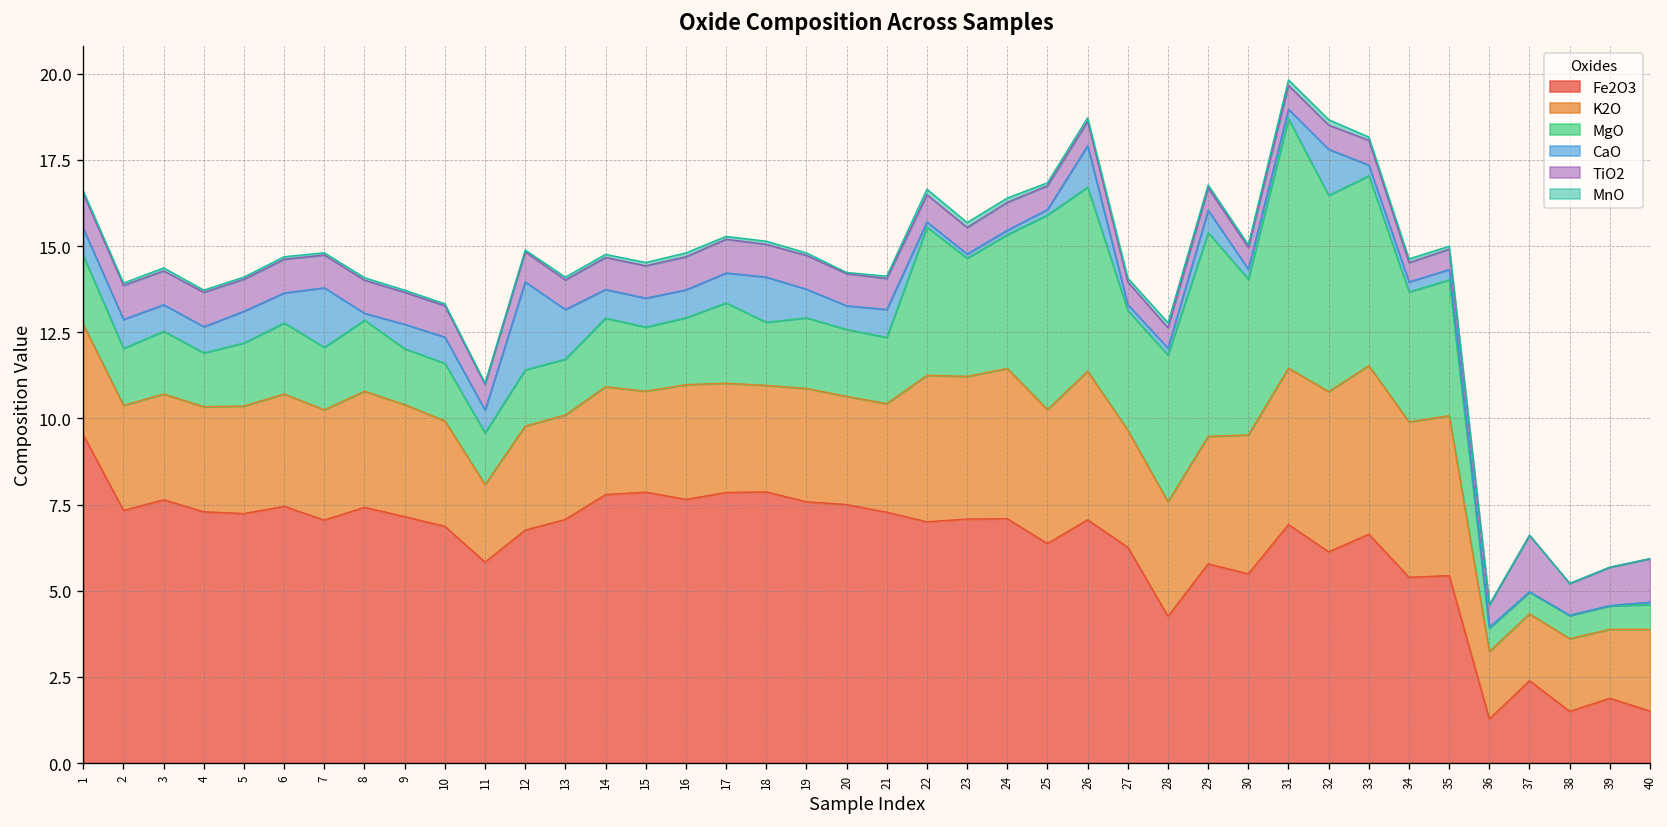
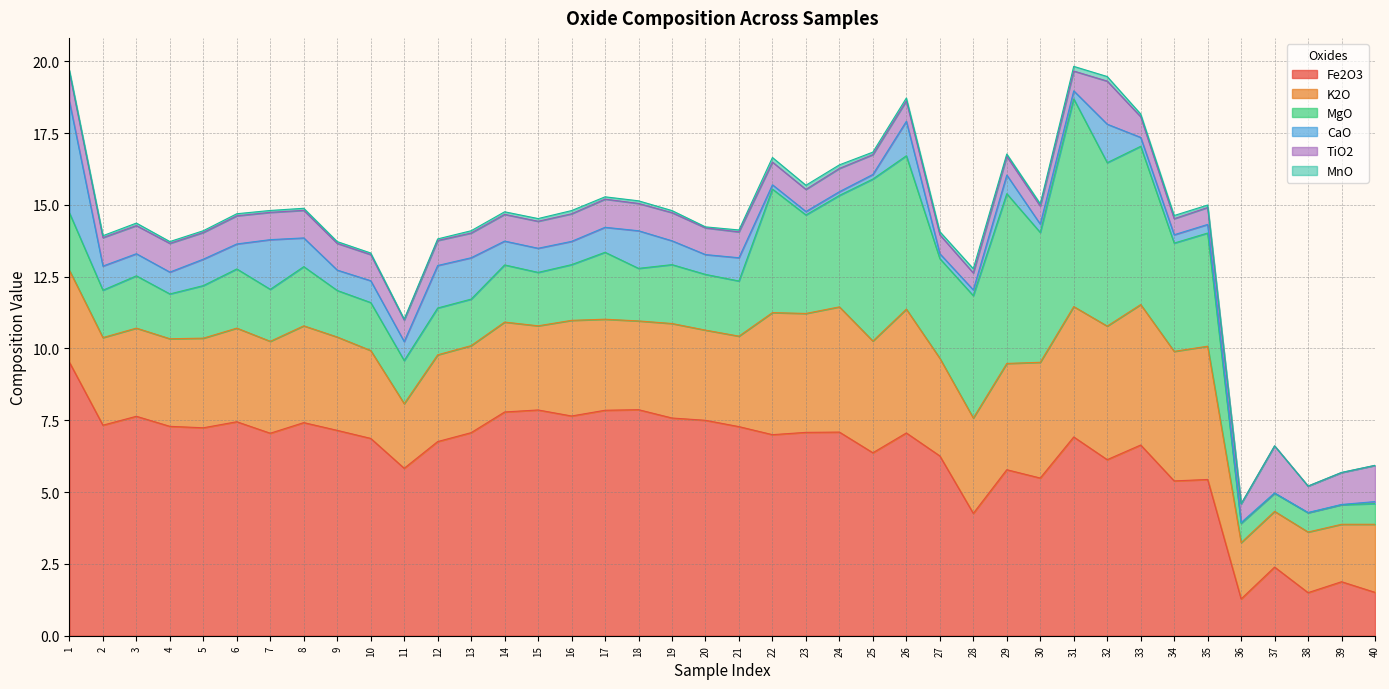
  {
    "CaO": {
-     "1": 0.8,
+     "1": 3.9,
      "2": 0.8,
      "3": 0.8,
      "4": 0.8,
      "5": 0.9,
      "6": 0.9,
      "7": 1.7,
-     "8": 0.2,
+     "8": 1.0,
      "9": 0.7,
      "10": 0.8,
      "11": 0.7,
-     "12": 2.6,
+     "12": 1.5,
      "13": 1.4,
      "14": 0.8,
      "15": 0.8,
      "16": 0.8,
      "17": 0.9,
      "18": 1.3,
      "19": 0.8,
      "20": 0.7,
      "21": 0.8,
      "22": 0.2,
      "23": 0.1,
      "24": 0.1,
      "25": 0.2,
      "26": 1.2,
      "27": 0.2,
      "28": 0.2,
      "29": 0.6,
      "30": 0.3,
      "31": 0.3,
      "32": 1.3,
      "33": 0.3,
      "34": 0.3,
      "35": 0.3
    },
    "TiO2": {
      "14": 0.9,
      "15": 0.9,
      "16": 1.0,
      "18": 0.9,
      "22": 0.8,
      "23": 0.8,
      "24": 0.8,
      "26": 0.7,
      "27": 0.7,
      "28": 0.6,
      "31": 0.7,
-     "32": 0.7,
+     "32": 1.5,
      "33": 0.7,
      "34": 0.6
    }
  }
